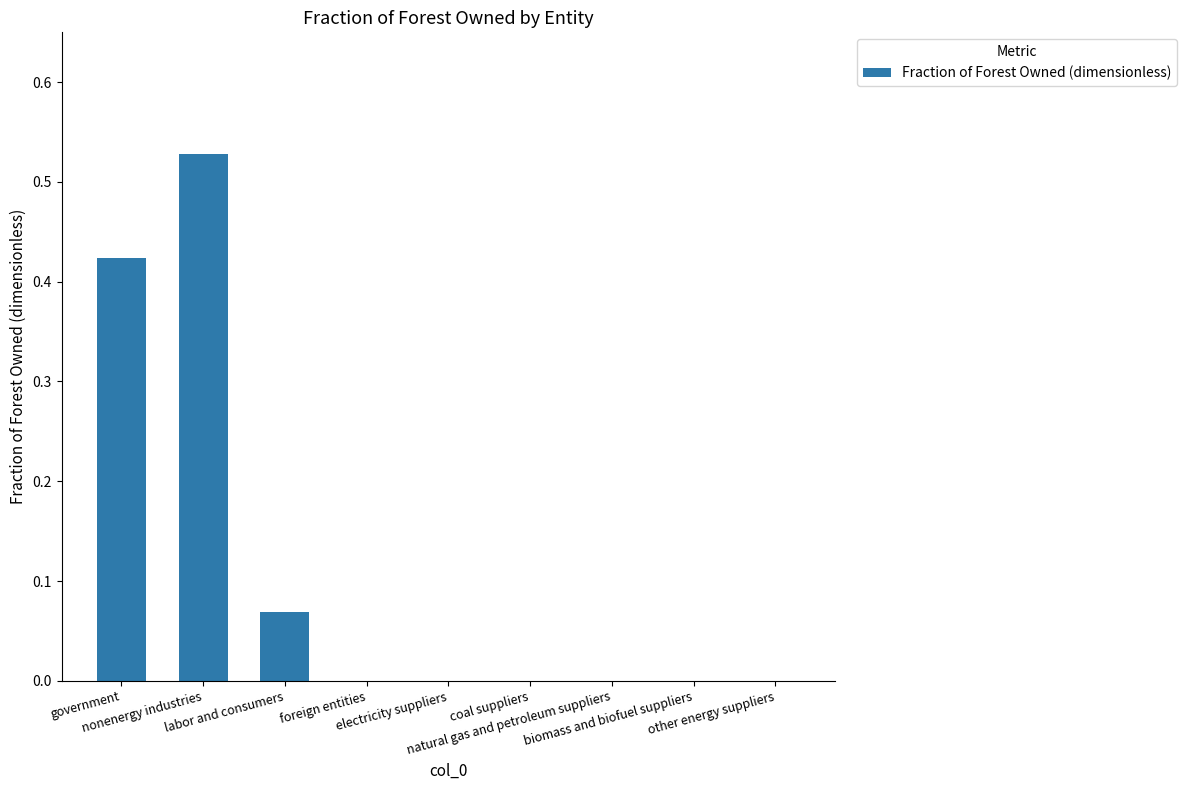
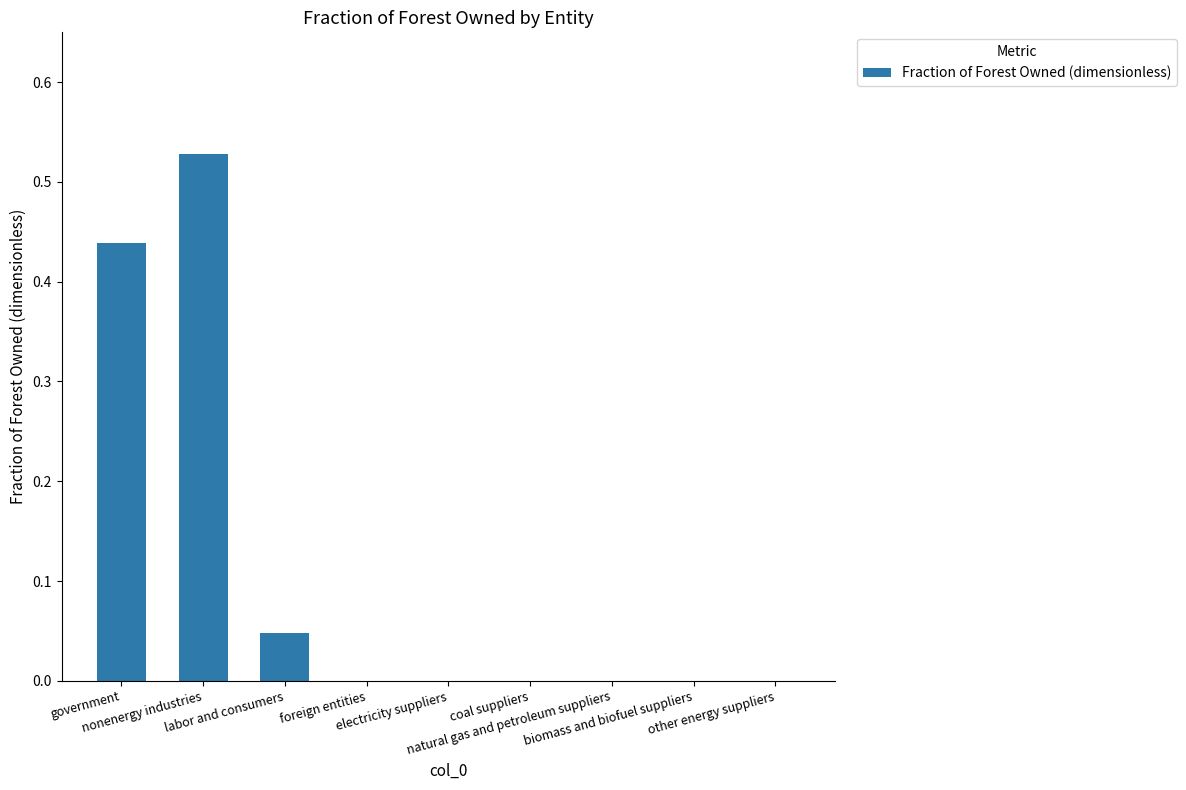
  {
-   "government": 0.42,
+   "government": 0.44,
    "nonenergy industries": 0.53,
-   "labor and consumers": 0.07,
+   "labor and consumers": 0.05,
    "foreign entities": 0.00,
    "electricity suppliers": 0.00,
    "coal suppliers": 0.00,
    "natural gas and petroleum suppliers": 0.00,
    "biomass and biofuel suppliers": 0.00,
    "other energy suppliers": 0.00
  }
